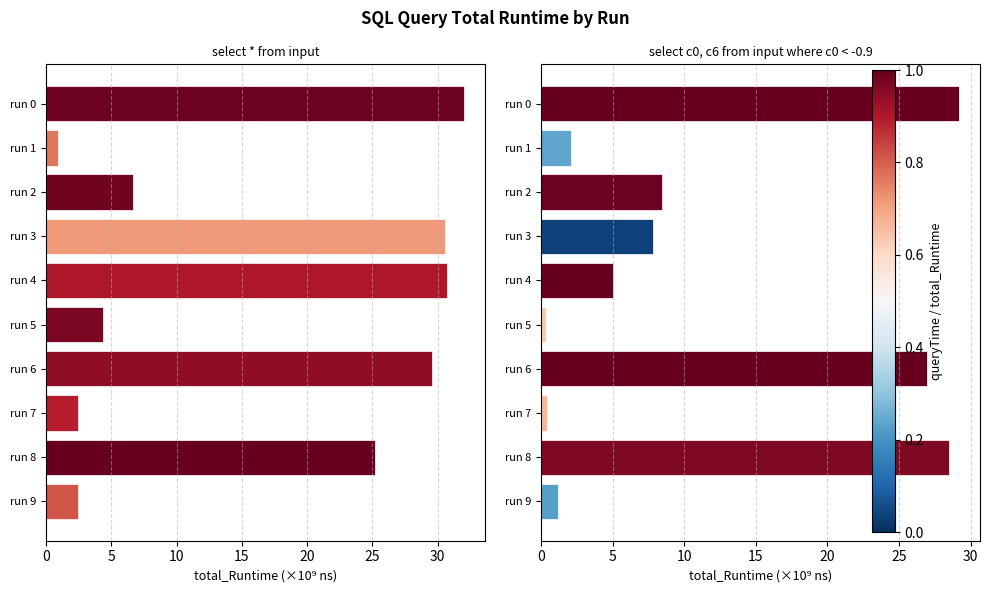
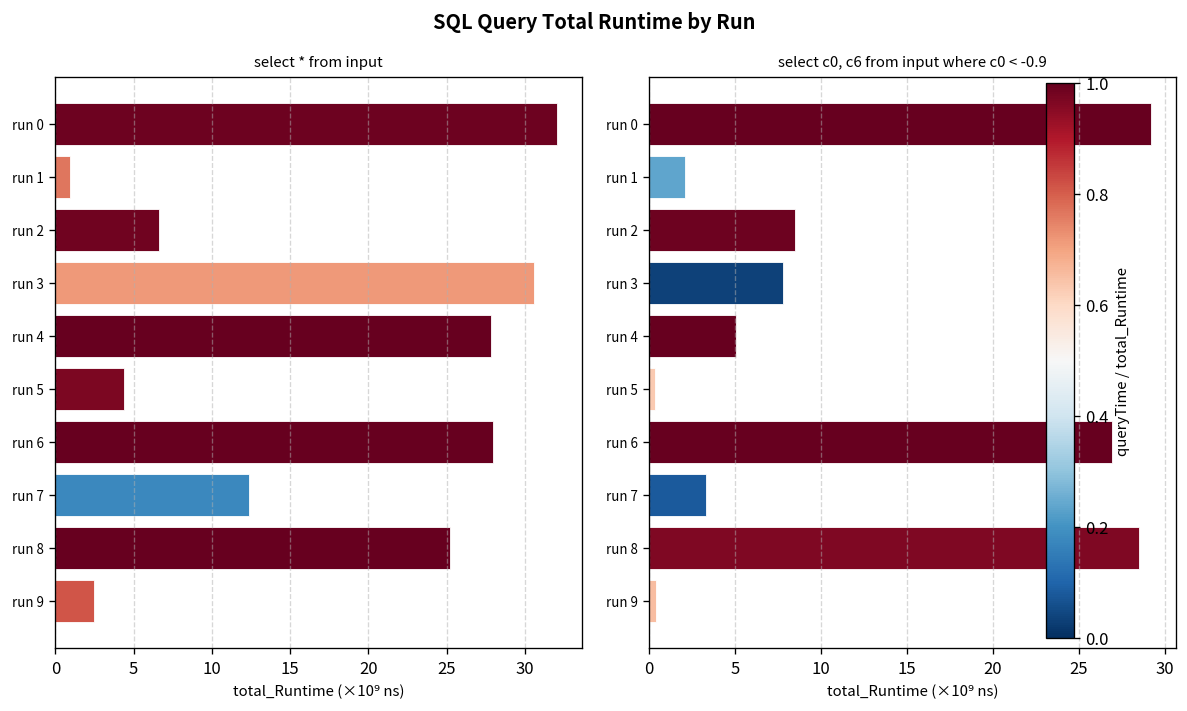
  {
    "select * from input": {
      "run 0": 32.0,
      "run 1": 0.9,
      "run 2": 6.7,
      "run 3": 30.6,
-     "run 4": 30.7,
+     "run 4": 27.8,
      "run 5": 4.4,
-     "run 6": 29.6,
-     "run 7": 2.4,
+     "run 6": 28.0,
+     "run 7": 12.3,
      "run 8": 25.2,
      "run 9": 2.4
    },
    "select c0, c6 from input where c0 < -0.9": {
      "run 0": 29.2,
      "run 1": 2.1,
      "run 2": 8.5,
      "run 3": 7.8,
      "run 4": 5.0,
      "run 5": 0.3,
      "run 6": 26.9,
-     "run 7": 0.4,
+     "run 7": 3.3,
      "run 8": 28.5,
-     "run 9": 1.2
+     "run 9": 0.4
    }
  }
